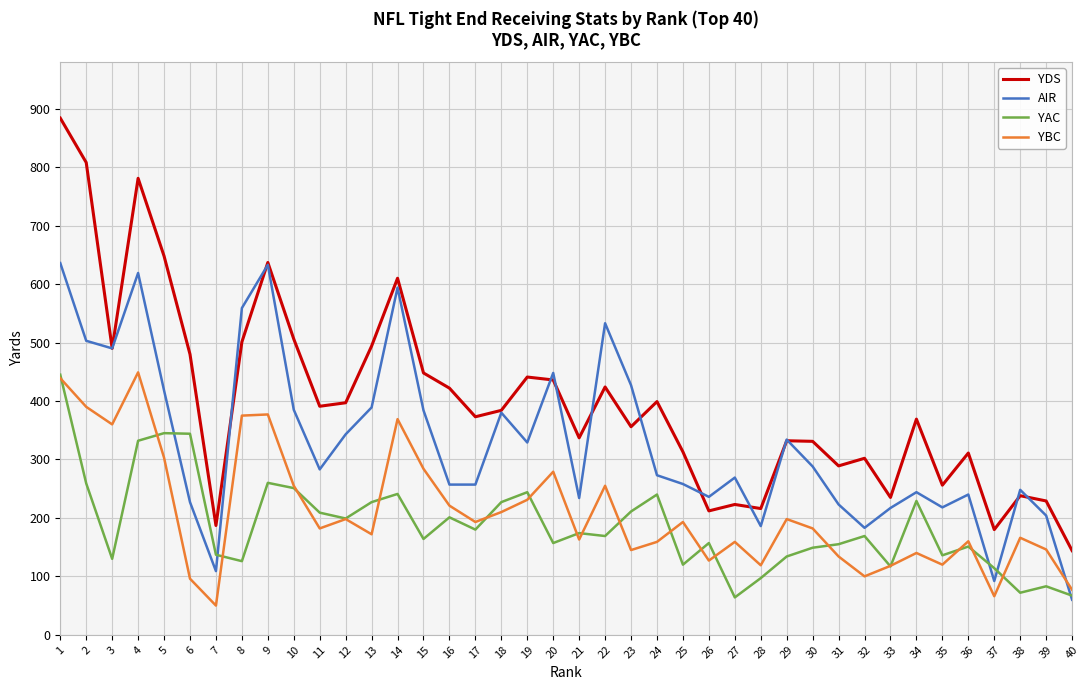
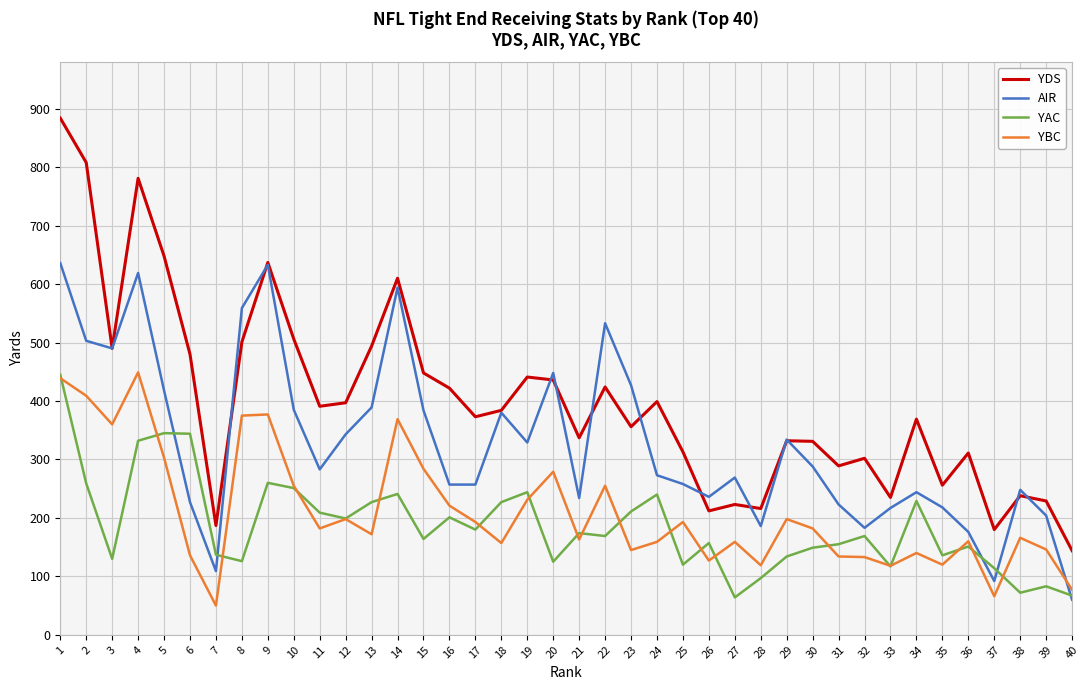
  {
    "YDS": {
      "1": 880,
      "2": 810,
      "4": 780,
      "5": 650,
      "6": 480,
      "7": 190,
      "8": 500,
      "10": 510,
      "11": 390,
      "12": 400,
      "13": 490,
      "14": 610,
      "15": 450,
      "16": 420,
      "17": 370,
      "19": 440,
      "20": 440,
      "21": 340,
      "22": 420,
      "23": 360,
      "24": 400,
      "25": 310,
      "26": 210,
      "27": 220,
      "28": 220,
      "30": 330,
      "31": 290,
      "32": 300,
      "33": 240,
      "34": 370,
      "35": 260,
      "36": 310,
      "37": 180,
      "38": 240,
      "39": 230,
      "40": 140
    },
    "AIR": {
      "1": 640,
      "2": 500,
      "4": 620,
      "5": 420,
      "6": 230,
      "7": 110,
      "8": 560,
      "10": 390,
      "11": 280,
      "12": 340,
      "13": 390,
      "14": 590,
      "15": 380,
      "16": 260,
      "17": 260,
      "19": 330,
      "20": 450,
      "21": 230,
      "22": 530,
      "23": 430,
      "24": 270,
      "25": 260,
      "26": 240,
      "27": 270,
      "28": 190,
      "30": 290,
      "31": 220,
      "32": 180,
      "33": 220,
      "34": 240,
      "35": 220,
-     "36": 240,
+     "36": 180,
      "37": 90,
      "38": 250,
      "39": 200,
      "40": 60
    },
    "YAC": {
      "1": 450,
      "2": 260,
      "3": 130,
      "4": 330,
      "5": 350,
      "6": 340,
      "7": 140,
      "8": 130,
      "9": 260,
      "11": 210,
      "13": 230,
      "14": 240,
      "15": 160,
      "16": 200,
      "17": 180,
      "18": 230,
      "19": 240,
-     "20": 160,
+     "20": 130,
      "21": 170,
      "22": 170,
      "23": 210,
      "24": 240,
      "25": 120,
      "26": 160,
      "27": 60,
      "28": 100,
      "29": 130,
      "30": 150,
      "31": 160,
      "32": 170,
      "34": 230,
      "35": 140,
      "36": 150,
      "37": 110,
      "38": 70,
      "39": 80,
      "40": 70
    },
    "YBC": {
      "1": 440,
-     "2": 390,
+     "2": 410,
      "3": 360,
      "4": 450,
      "5": 300,
-     "6": 100,
+     "6": 140,
      "7": 50,
      "8": 380,
      "9": 380,
      "11": 180,
      "13": 170,
      "14": 370,
      "15": 280,
      "16": 220,
      "17": 190,
-     "18": 210,
+     "18": 160,
      "19": 230,
      "20": 280,
      "21": 160,
      "22": 260,
      "23": 150,
      "24": 160,
      "25": 190,
      "26": 130,
      "27": 160,
      "28": 120,
      "29": 200,
      "30": 180,
      "31": 130,
-     "32": 100,
+     "32": 130,
      "34": 140,
      "35": 120,
      "36": 160,
      "37": 70,
      "38": 170,
      "39": 150,
      "40": 80
    }
  }
